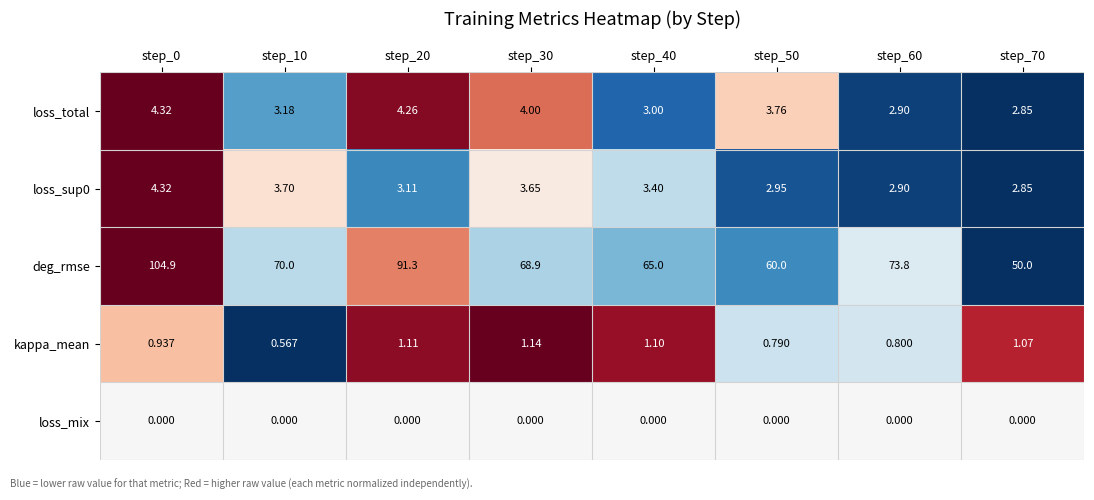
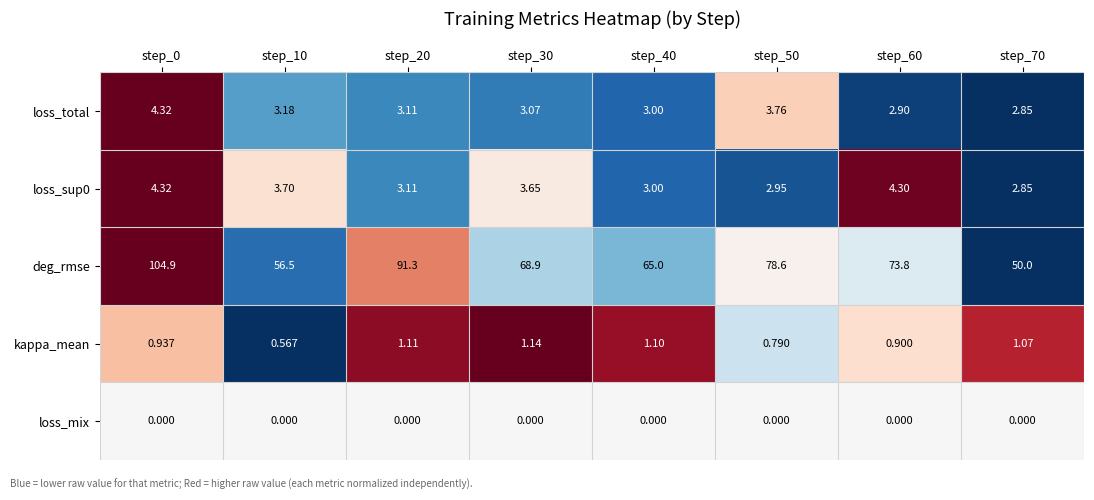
  {
    "loss_total": {
      "step_0": 4.32,
      "step_10": 3.18,
-     "step_20": 4.26,
-     "step_30": 4.00,
+     "step_20": 3.11,
+     "step_30": 3.07,
      "step_40": 3.00,
      "step_50": 3.76,
      "step_60": 2.90,
      "step_70": 2.85
    },
    "loss_sup0": {
      "step_0": 4.32,
      "step_10": 3.70,
      "step_20": 3.11,
      "step_30": 3.65,
-     "step_40": 3.40,
+     "step_40": 3.00,
      "step_50": 2.95,
-     "step_60": 2.90,
+     "step_60": 4.30,
      "step_70": 2.85
    },
    "deg_rmse": {
      "step_0": 104.9,
-     "step_10": 70.0,
+     "step_10": 56.5,
      "step_20": 91.3,
      "step_30": 68.9,
      "step_40": 65.0,
-     "step_50": 60.0,
+     "step_50": 78.6,
      "step_60": 73.8,
      "step_70": 50.0
    },
    "kappa_mean": {
      "step_0": 0.937,
      "step_10": 0.567,
      "step_20": 1.11,
      "step_30": 1.14,
      "step_40": 1.10,
      "step_50": 0.790,
-     "step_60": 0.800,
+     "step_60": 0.900,
      "step_70": 1.07
    },
    "loss_mix": {
      "step_0": 0.000,
      "step_10": 0.000,
      "step_20": 0.000,
      "step_30": 0.000,
      "step_40": 0.000,
      "step_50": 0.000,
      "step_60": 0.000,
      "step_70": 0.000
    }
  }
